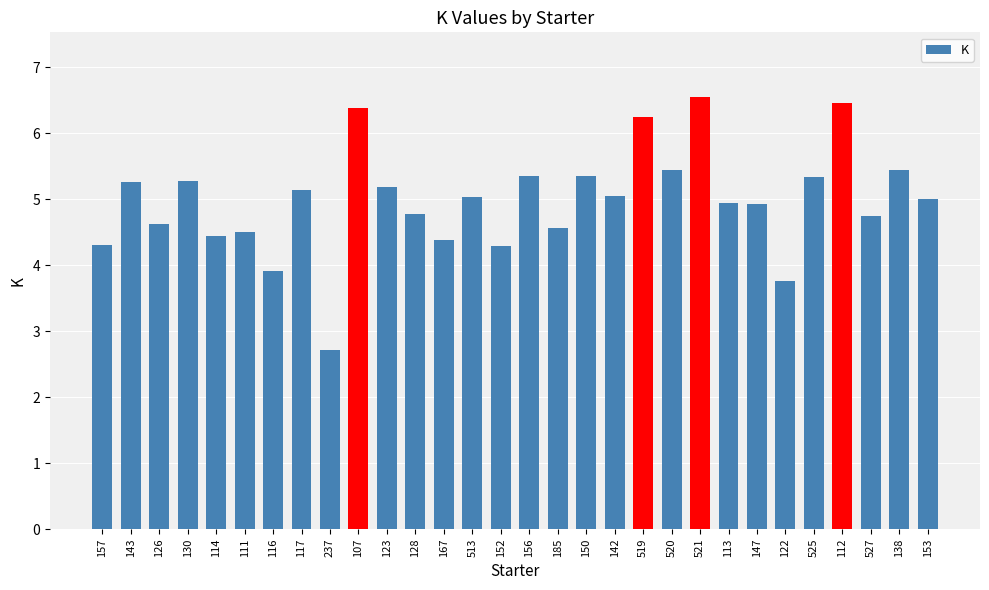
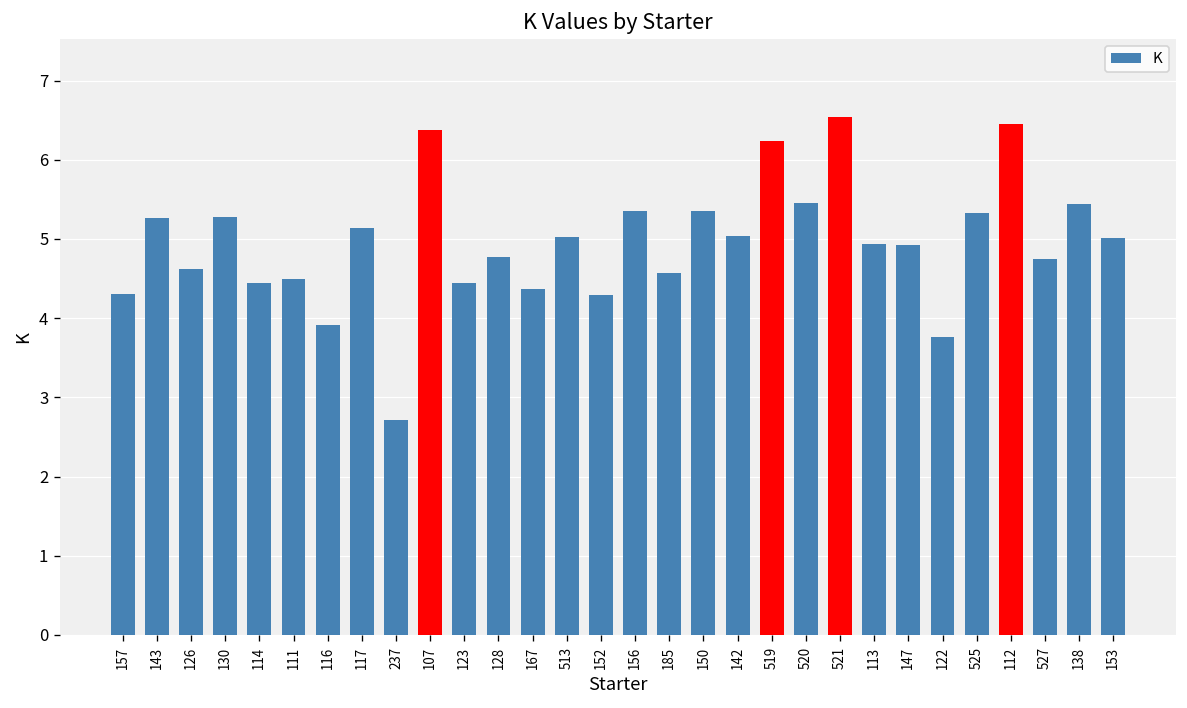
  {
    "157": 4.3,
    "143": 5.3,
    "126": 4.6,
    "130": 5.3,
    "114": 4.4,
    "111": 4.5,
    "116": 3.9,
    "117": 5.1,
    "237": 2.7,
    "107": 6.4,
-   "123": 5.2,
+   "123": 4.4,
    "128": 4.8,
    "167": 4.4,
    "513": 5.0,
    "152": 4.3,
    "156": 5.4,
    "185": 4.6,
    "150": 5.4,
    "142": 5.0,
    "519": 6.2,
    "520": 5.4,
    "521": 6.5,
    "113": 4.9,
    "147": 4.9,
    "122": 3.8,
    "525": 5.3,
    "112": 6.5,
    "527": 4.7,
    "138": 5.4,
    "153": 5.0
  }
